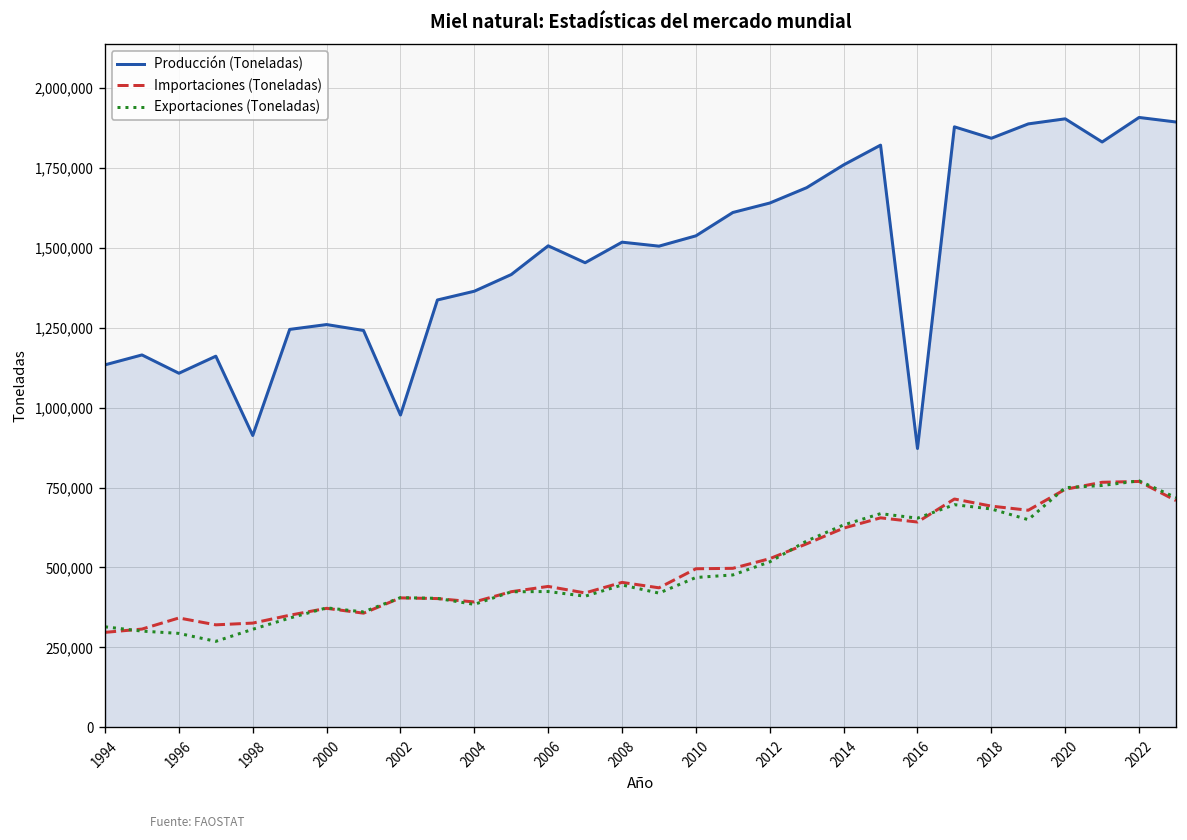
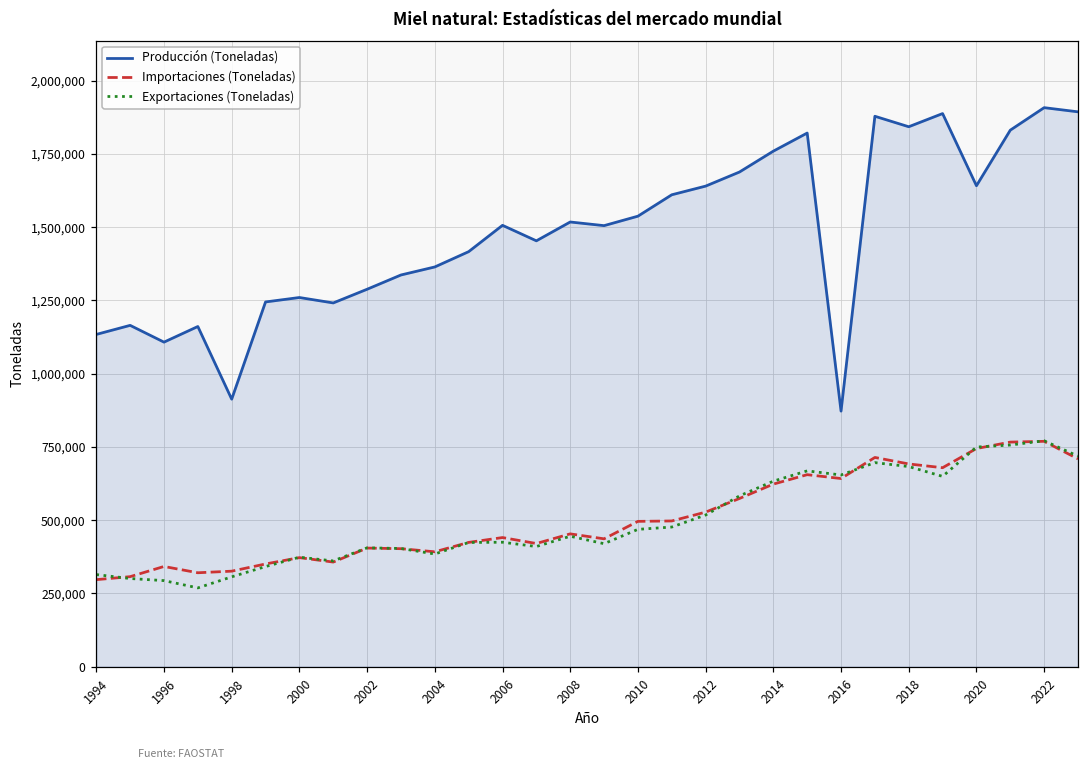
  {
    "Producción (Toneladas)": {
      "1994": "1,130,000",
      "1996": "1,110,000",
      "1998": "910,000",
      "2000": "1,260,000",
-     "2002": "980,000",
+     "2002": "1,290,000",
      "2004": "1,360,000",
      "2006": "1,510,000",
      "2008": "1,520,000",
      "2010": "1,540,000",
      "2012": "1,640,000",
      "2014": "1,760,000",
      "2016": "870,000",
      "2018": "1,840,000",
-     "2020": "1,900,000",
+     "2020": "1,640,000",
      "2022": "1,910,000"
    },
    "Importaciones (Toneladas)": {
      "1994": "300,000",
      "1996": "340,000",
      "1998": "330,000",
      "2006": "440,000",
      "2010": "500,000",
      "2012": "530,000",
      "2014": "620,000",
      "2016": "640,000"
    },
    "Exportaciones (Toneladas)": {
      "1994": "310,000",
      "1996": "290,000",
      "1998": "310,000",
      "2006": "420,000",
      "2010": "470,000",
      "2012": "520,000",
      "2014": "630,000",
      "2016": "650,000"
    }
  }
